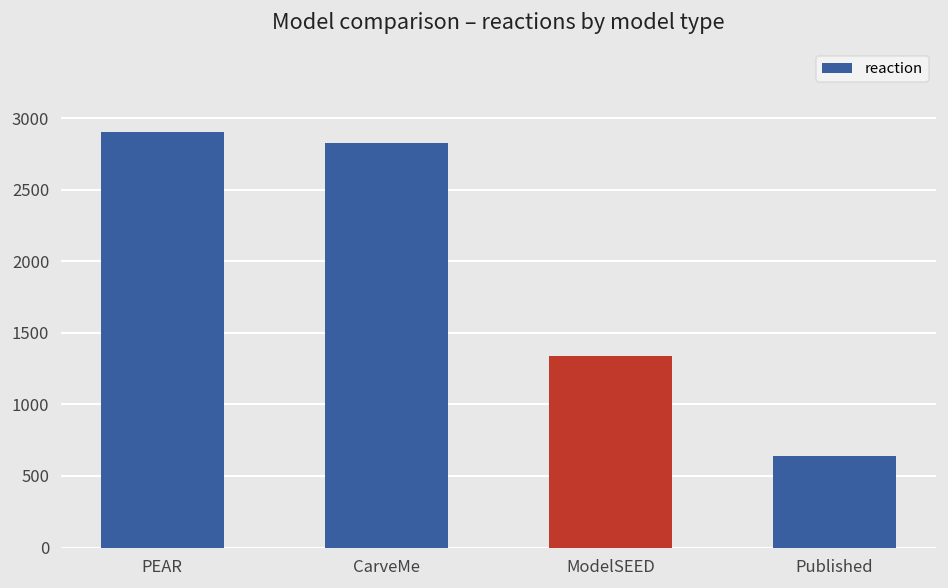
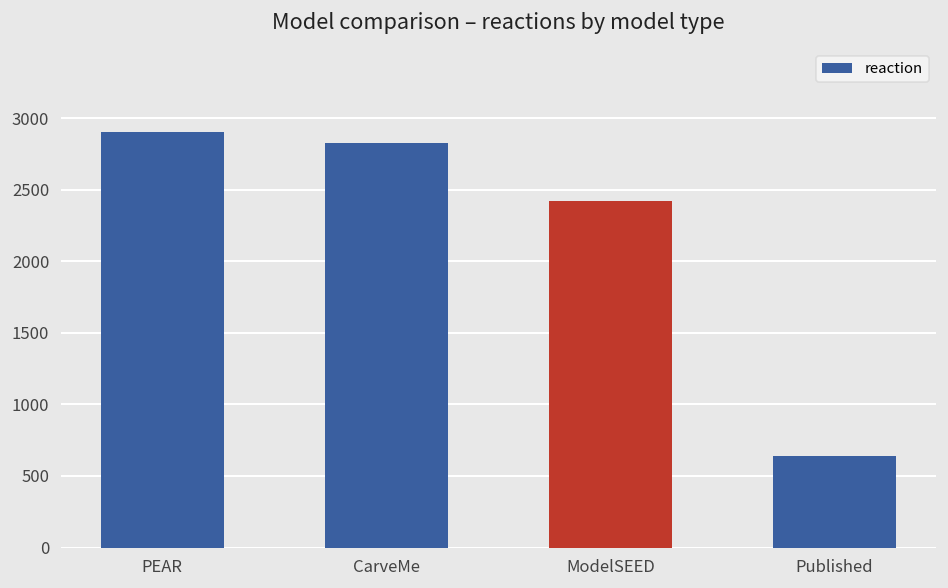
  {
    "PEAR": 2910,
    "CarveMe": 2830,
-   "ModelSEED": 1340,
+   "ModelSEED": 2420,
    "Published": 640
  }
